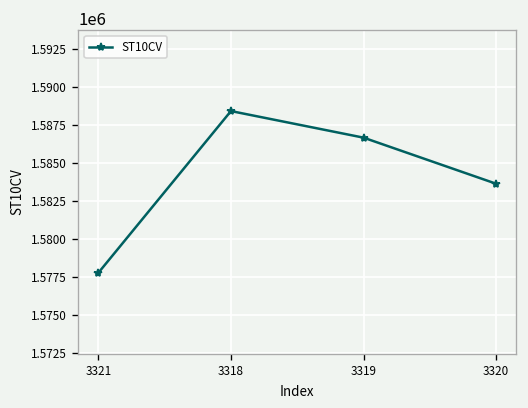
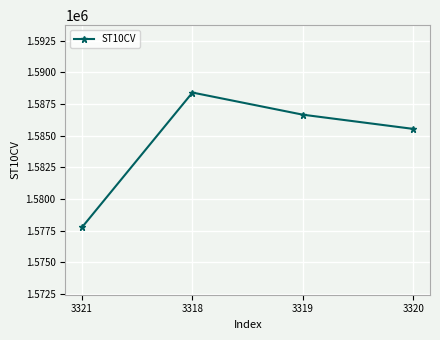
  {
    "3321": 1577800,
    "3318": 1588400,
    "3319": 1586700,
-   "3320": 1583600
+   "3320": 1585500
  }
